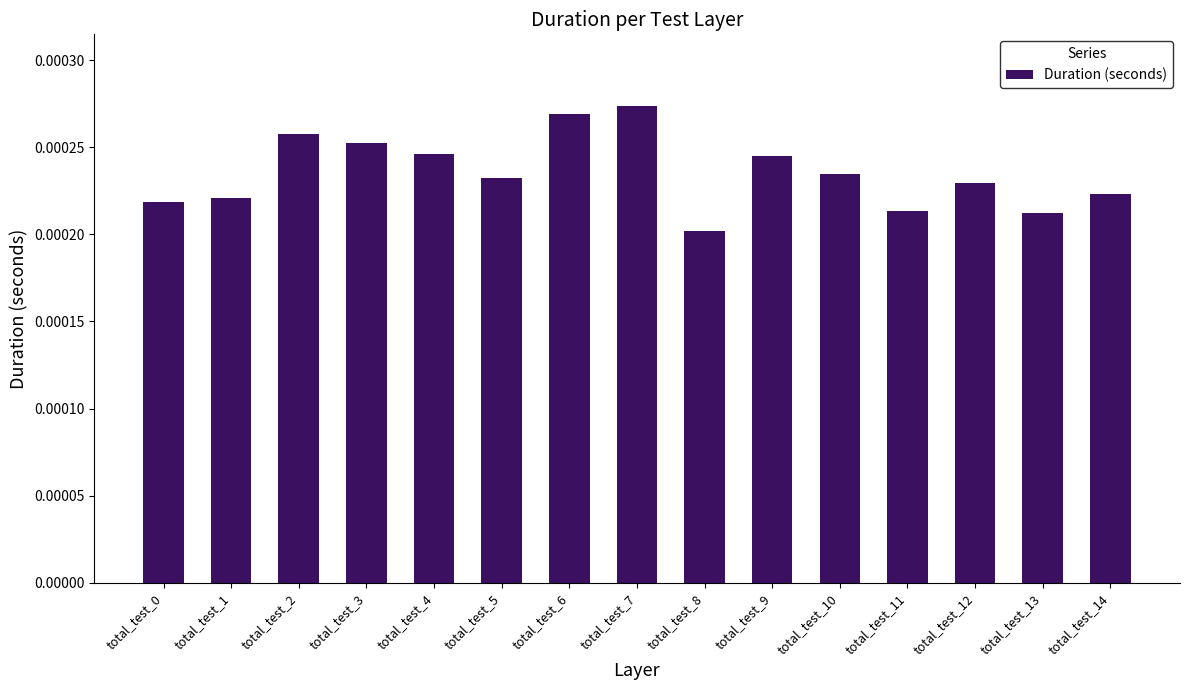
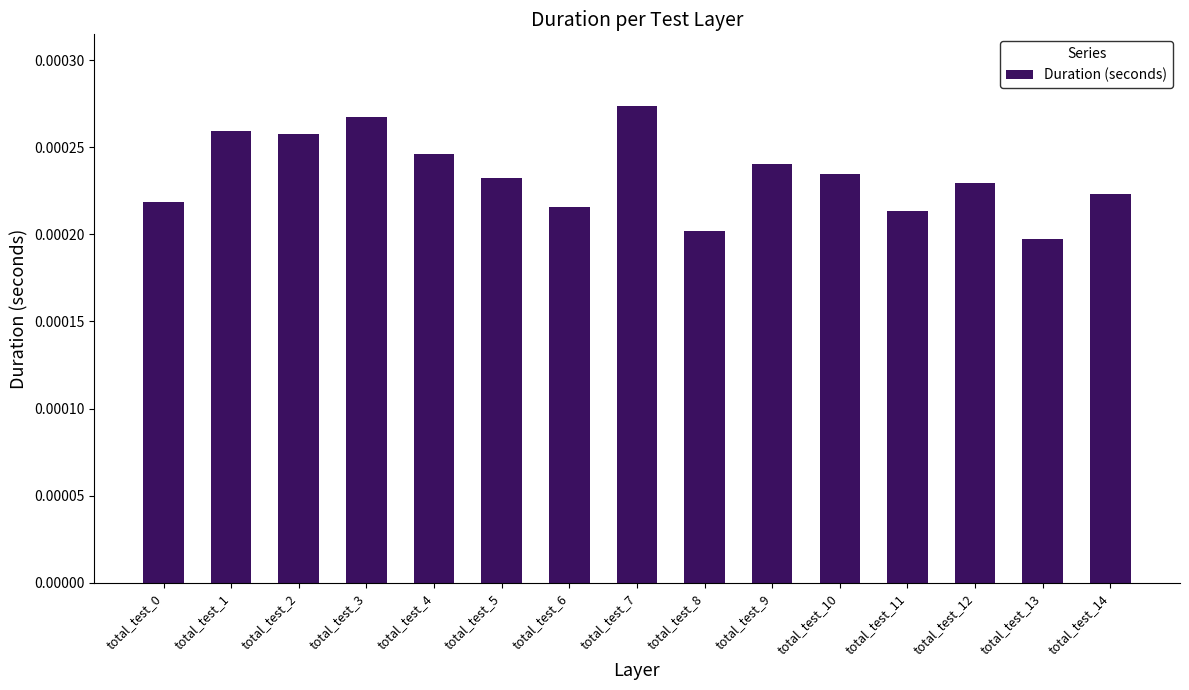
  {
    "total_test_0": 0.000219,
-   "total_test_1": 0.000221,
+   "total_test_1": 0.000259,
    "total_test_2": 0.000258,
-   "total_test_3": 0.000252,
+   "total_test_3": 0.000267,
    "total_test_4": 0.000246,
    "total_test_5": 0.000233,
-   "total_test_6": 0.000269,
+   "total_test_6": 0.000216,
    "total_test_7": 0.000274,
    "total_test_8": 0.000202,
-   "total_test_9": 0.000245,
+   "total_test_9": 0.000241,
    "total_test_10": 0.000235,
    "total_test_11": 0.000214,
    "total_test_12": 0.000229,
-   "total_test_13": 0.000213,
+   "total_test_13": 0.000197,
    "total_test_14": 0.000223
  }
